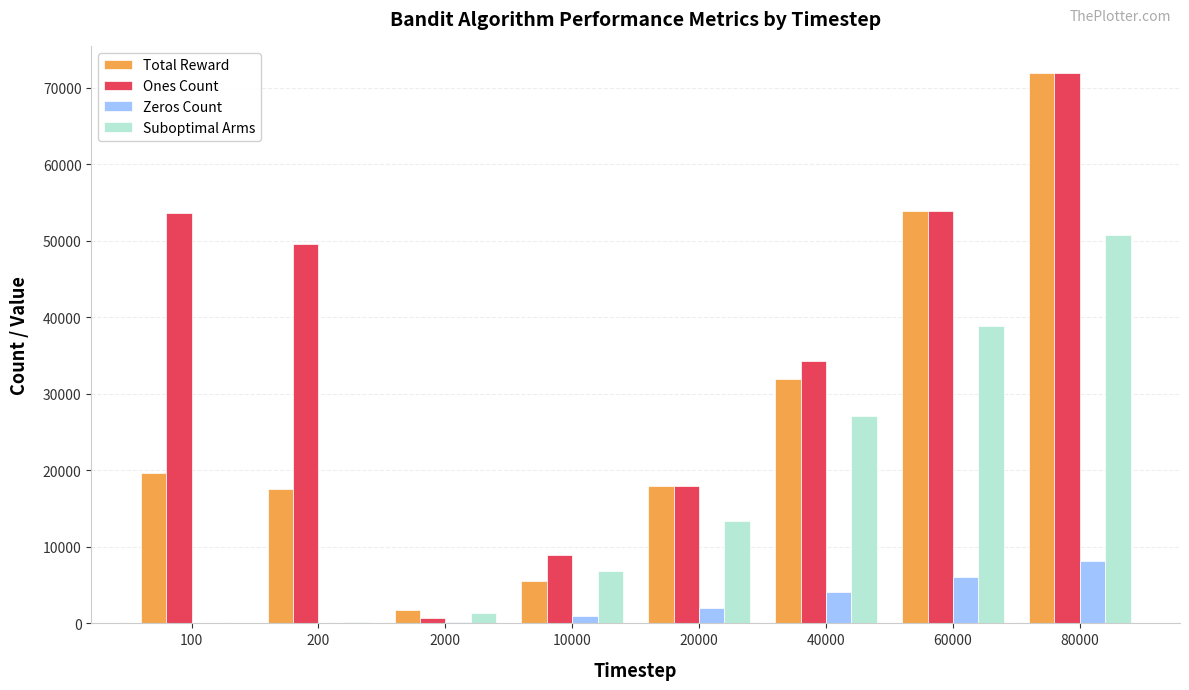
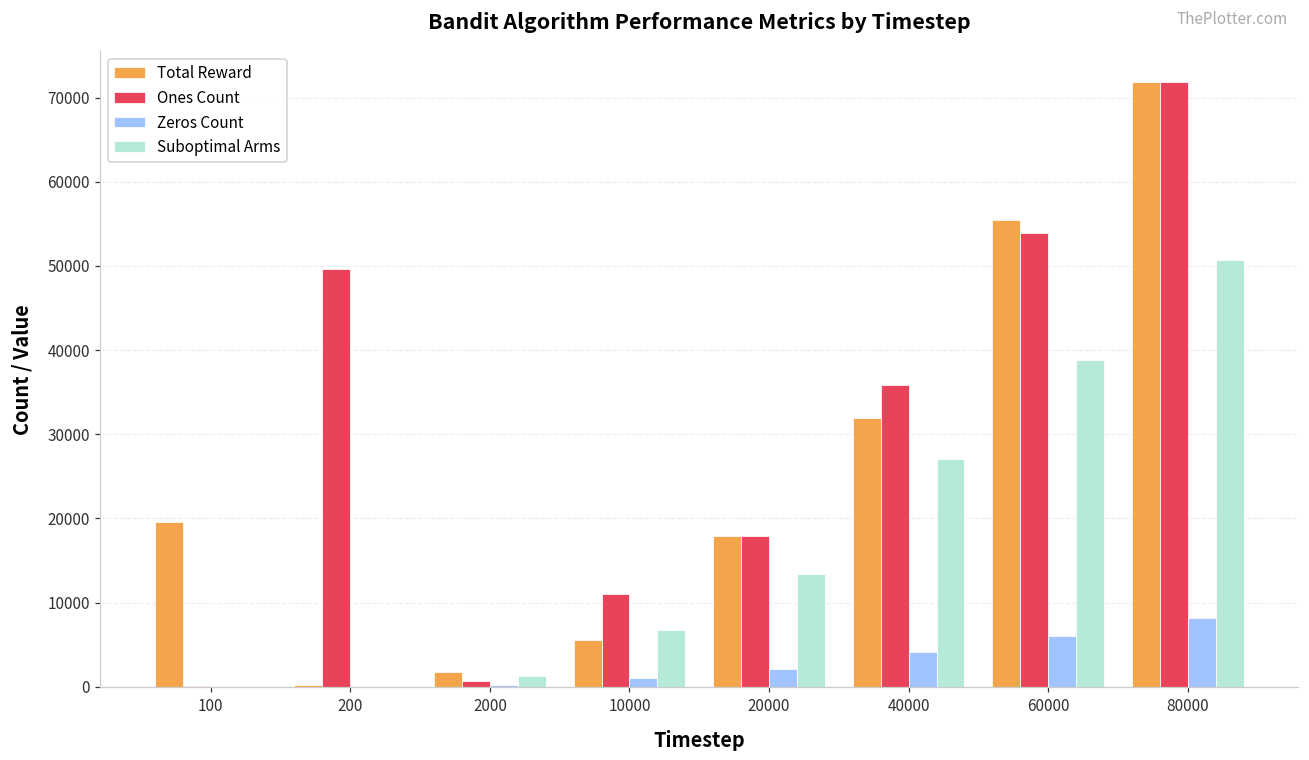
  {
    "Total Reward": {
      "100": 20000,
-     "200": 18000,
+     "200": 0,
      "2000": 2000,
      "10000": 6000,
      "20000": 18000,
      "40000": 32000,
-     "60000": 54000,
+     "60000": 55000,
      "80000": 72000
    },
    "Ones Count": {
-     "100": 54000,
+     "100": 0,
      "200": 50000,
      "2000": 1000,
-     "10000": 9000,
+     "10000": 11000,
      "20000": 18000,
-     "40000": 34000,
+     "40000": 36000,
      "60000": 54000,
      "80000": 72000
    }
  }
